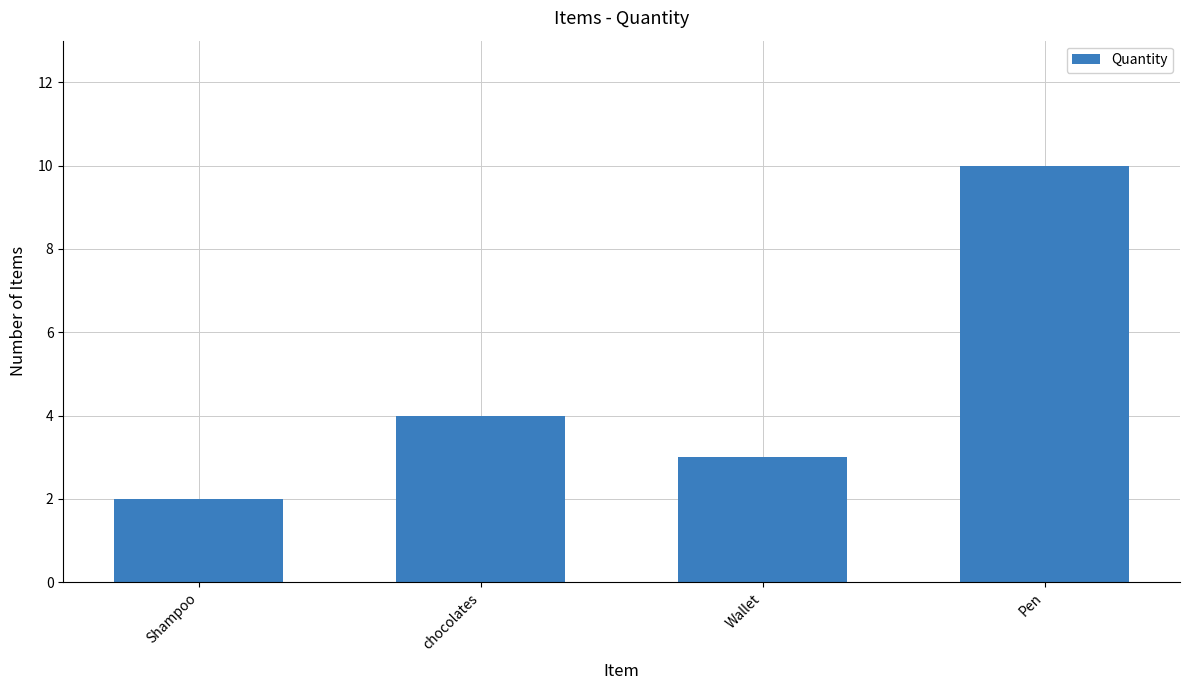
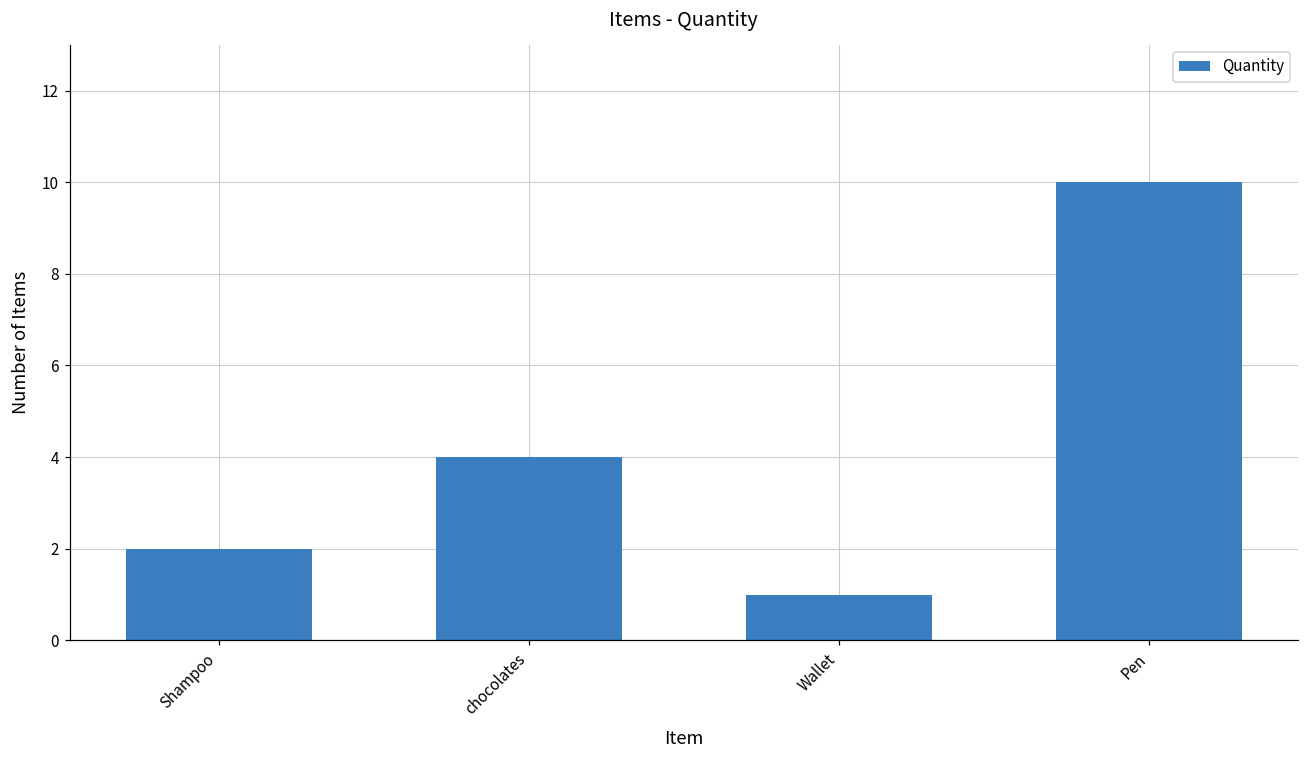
  {
    "Shampoo": 2,
    "chocolates": 4,
-   "Wallet": 3,
+   "Wallet": 1,
    "Pen": 10
  }
